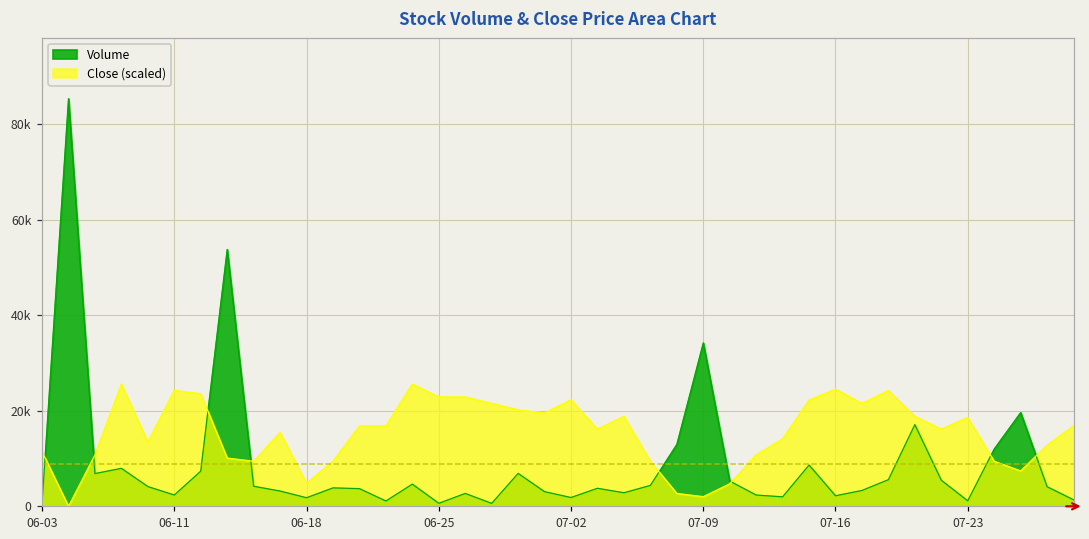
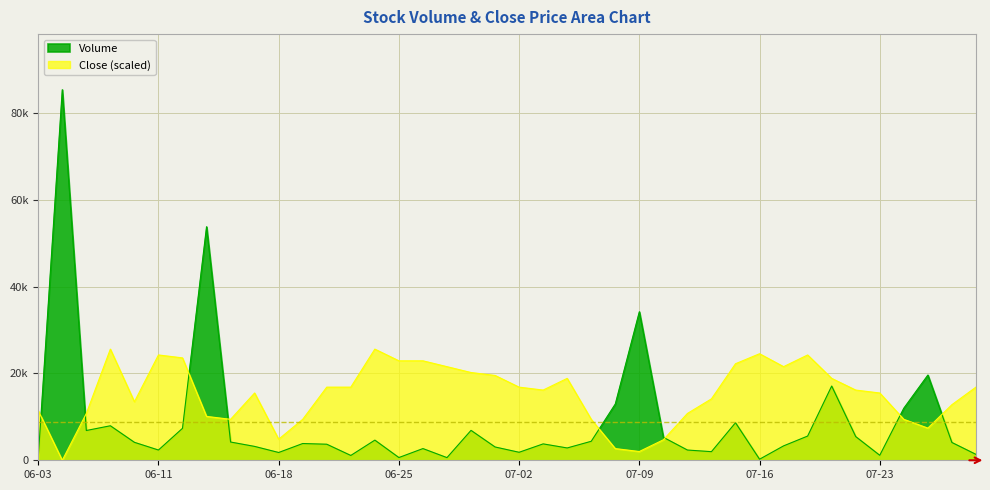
  {
    "Volume": {
      "06-03": 1000,
      "06-11": 2000,
      "06-18": 2000,
      "06-25": 1000,
      "07-02": 2000,
      "07-09": 34000,
-     "07-16": 2000,
+     "07-16": 0,
      "07-23": 1000
    },
    "Close (scaled)": {
      "06-03": 11000,
      "06-11": 24000,
      "06-18": 5000,
      "06-25": 23000,
-     "07-02": 22000,
+     "07-02": 17000,
      "07-09": 2000,
      "07-16": 25000,
-     "07-23": 19000
+     "07-23": 15000
    }
  }
